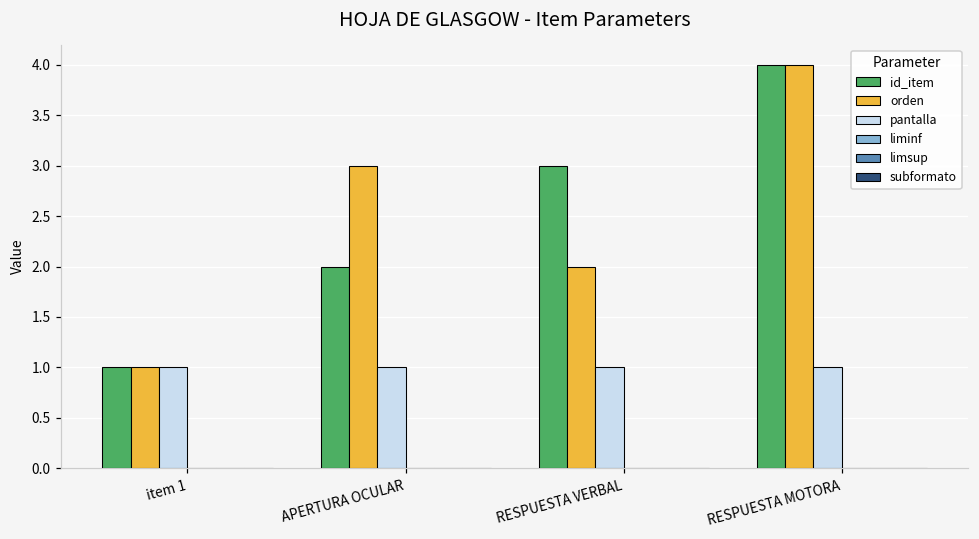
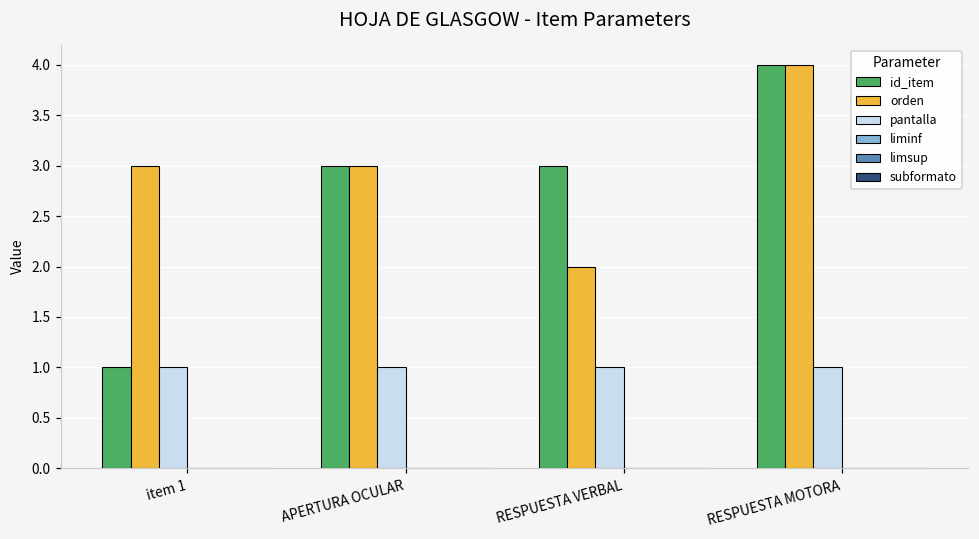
  {
    "id_item": {
      "item 1": 1,
-     "APERTURA OCULAR": 2,
+     "APERTURA OCULAR": 3,
      "RESPUESTA VERBAL": 3,
      "RESPUESTA MOTORA": 4
    },
    "orden": {
-     "item 1": 1,
+     "item 1": 3,
      "APERTURA OCULAR": 3,
      "RESPUESTA VERBAL": 2,
      "RESPUESTA MOTORA": 4
    },
    "pantalla": {
      "item 1": 1,
      "APERTURA OCULAR": 1,
      "RESPUESTA VERBAL": 1,
      "RESPUESTA MOTORA": 1
    },
    "liminf": {
      "item 1": 0,
      "APERTURA OCULAR": 0,
      "RESPUESTA VERBAL": 0,
      "RESPUESTA MOTORA": 0
    },
    "limsup": {
      "item 1": 0,
      "APERTURA OCULAR": 0,
      "RESPUESTA VERBAL": 0,
      "RESPUESTA MOTORA": 0
    },
    "subformato": {
      "item 1": 0,
      "APERTURA OCULAR": 0,
      "RESPUESTA VERBAL": 0,
      "RESPUESTA MOTORA": 0
    }
  }
